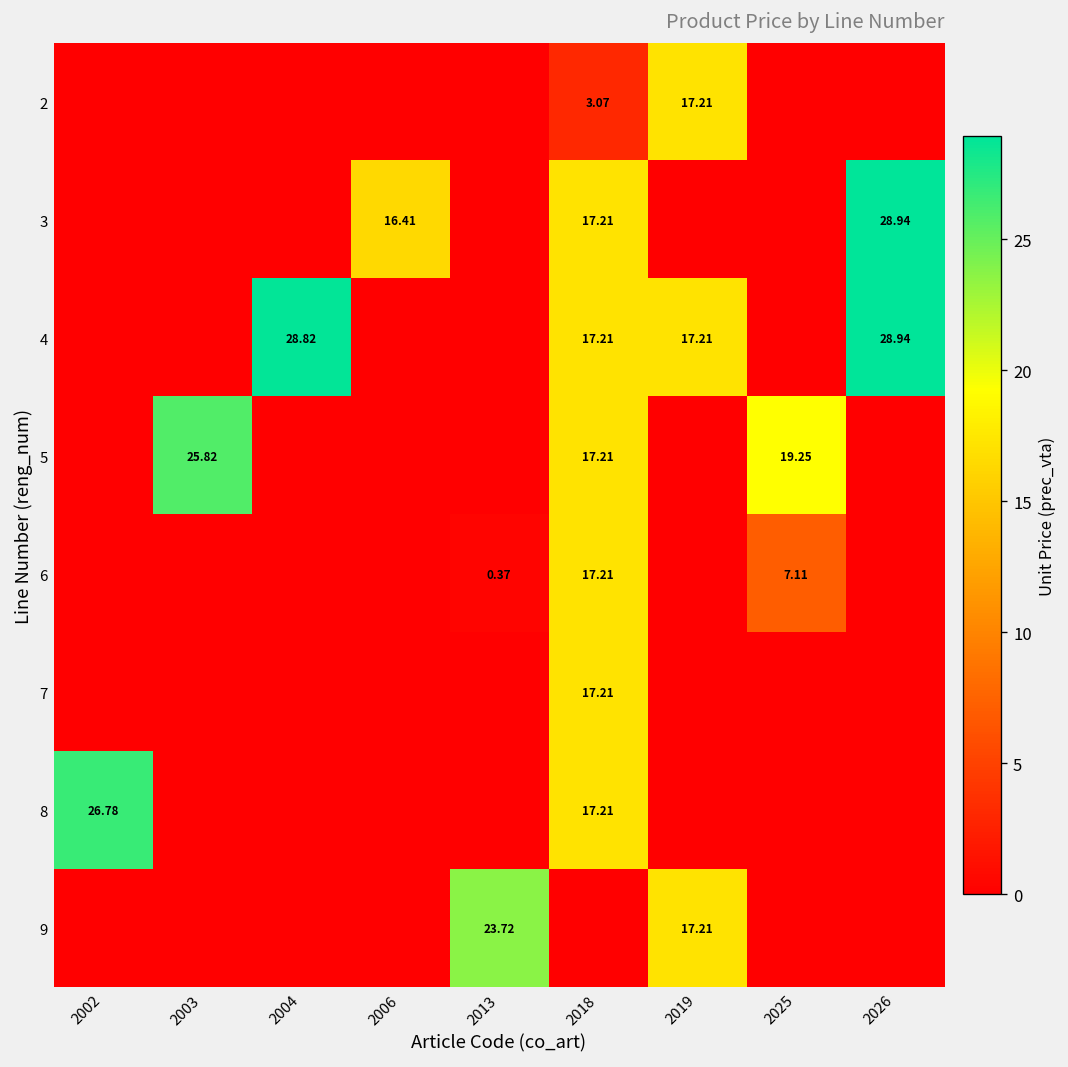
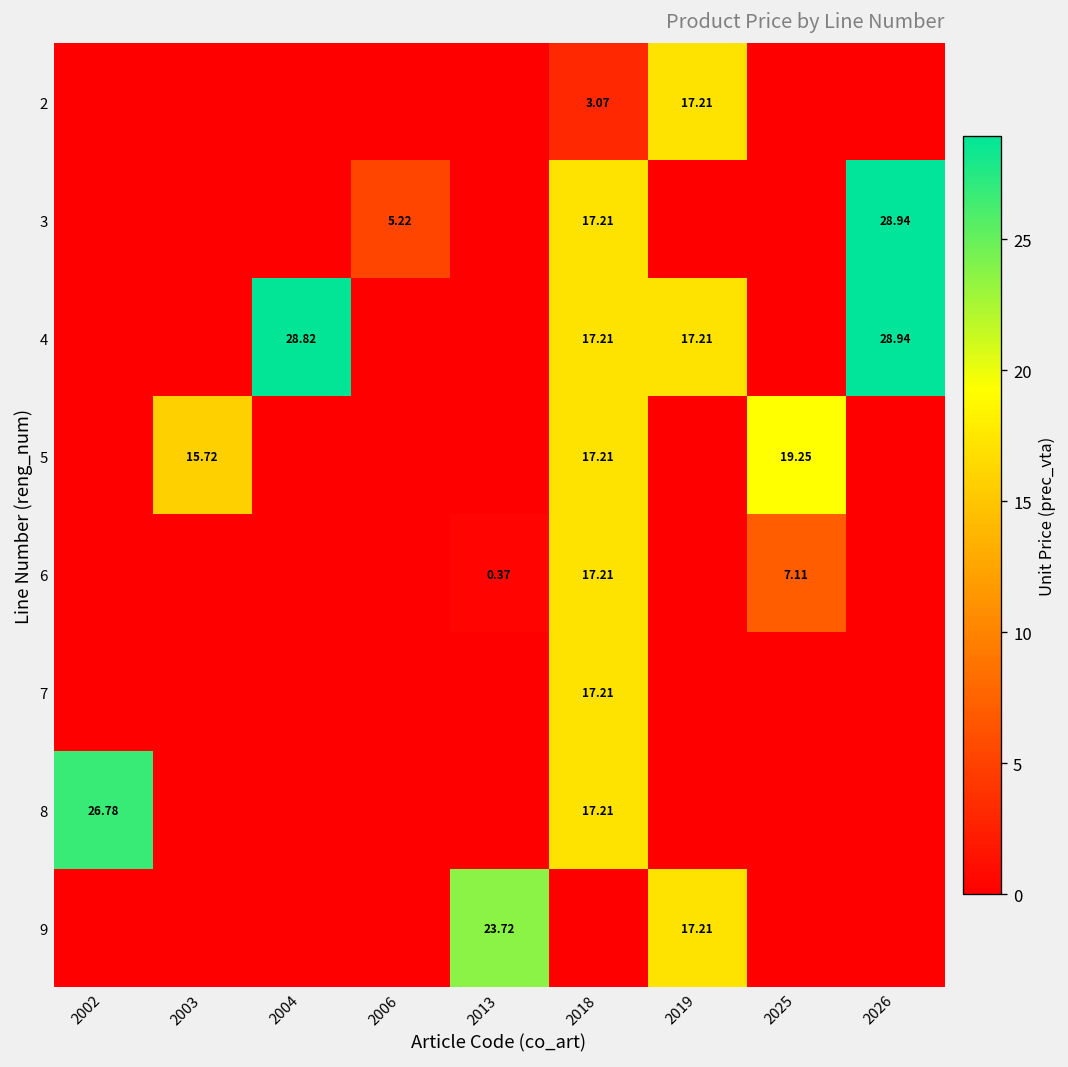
  {
    "2": {
      "2018": 3.07,
      "2019": 17.21
    },
    "3": {
-     "2006": 16.41,
+     "2006": 5.22,
      "2018": 17.21,
      "2026": 28.94
    },
    "4": {
      "2004": 28.82,
      "2018": 17.21,
      "2019": 17.21,
      "2026": 28.94
    },
    "5": {
-     "2003": 25.82,
+     "2003": 15.72,
      "2018": 17.21,
      "2025": 19.25
    },
    "6": {
      "2013": 0.37,
      "2018": 17.21,
      "2025": 7.11
    },
    "7": {
      "2018": 17.21
    },
    "8": {
      "2002": 26.78,
      "2018": 17.21
    },
    "9": {
      "2013": 23.72,
      "2019": 17.21
    }
  }
